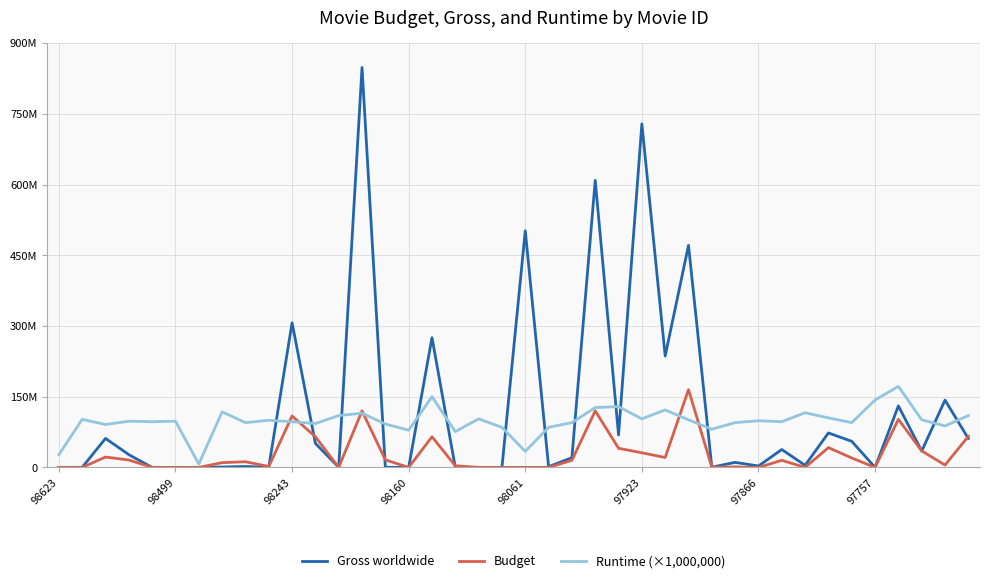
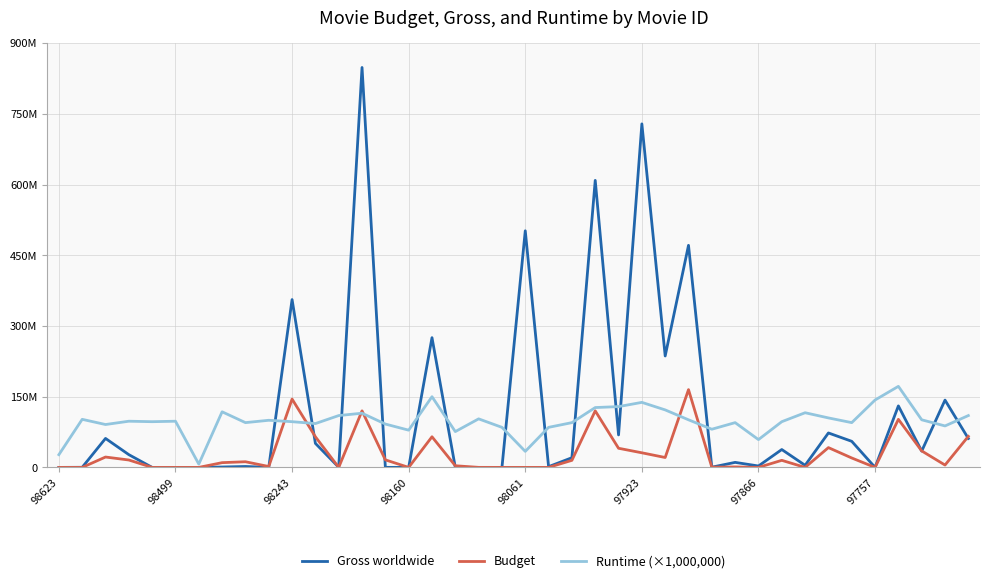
  {
    "Gross worldwide": {
-     "98243": 310000000,
+     "98243": 360000000,
      "98061": 500000000,
      "97923": 730000000
    },
    "Budget": {
-     "98243": 110000000,
+     "98243": 150000000,
      "98061": 0,
      "97923": 30000000
    },
    "Runtime (×1,000,000)": {
      "98623": 30000000,
      "98499": 100000000,
      "98243": 100000000,
      "98160": 80000000,
      "98061": 30000000,
-     "97923": 100000000,
-     "97866": 100000000,
+     "97923": 140000000,
+     "97866": 60000000,
      "97757": 140000000
    }
  }
